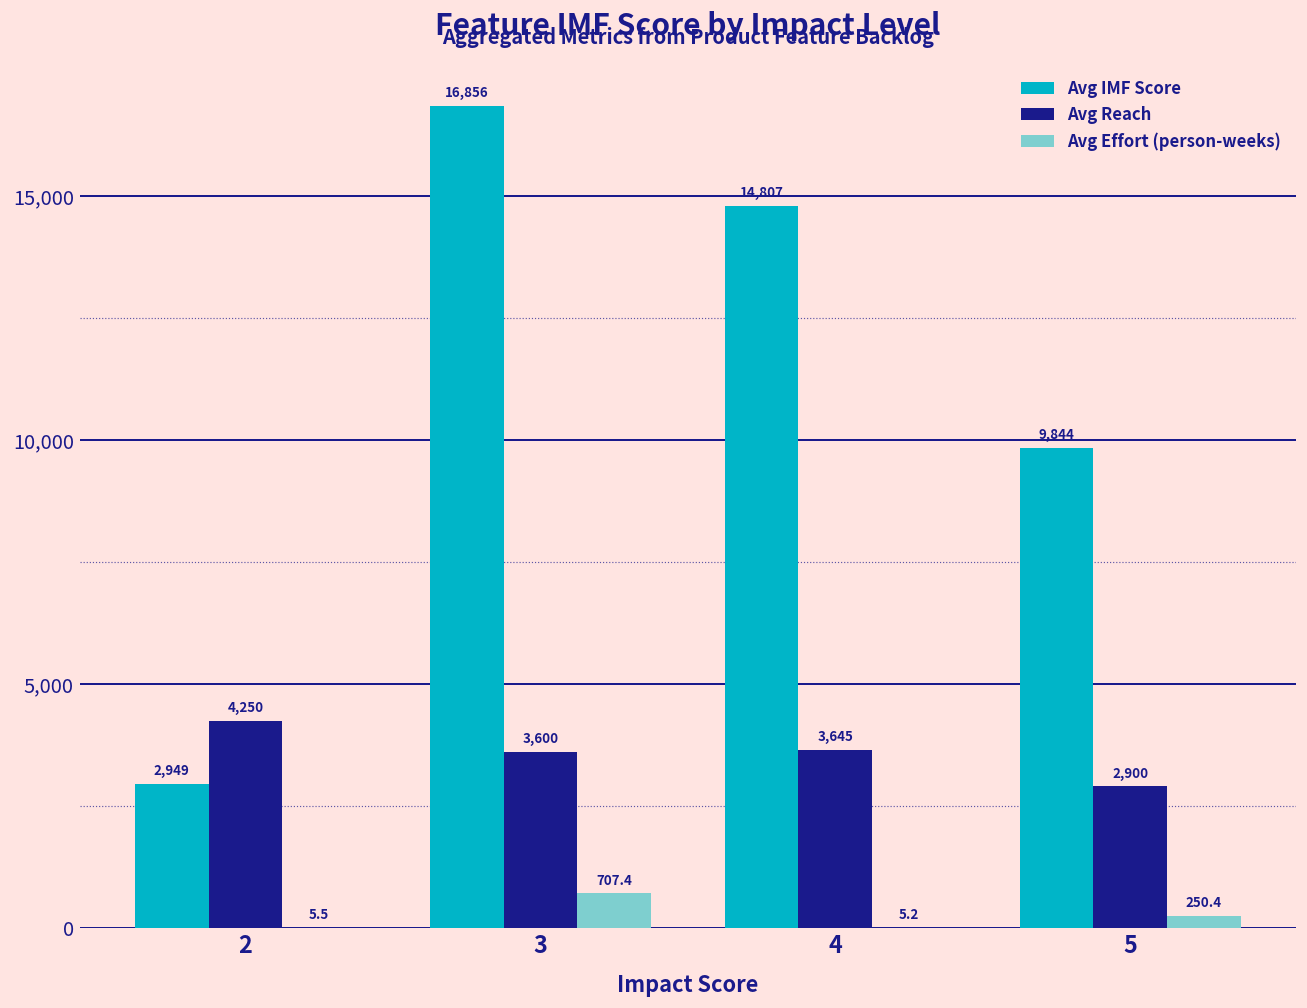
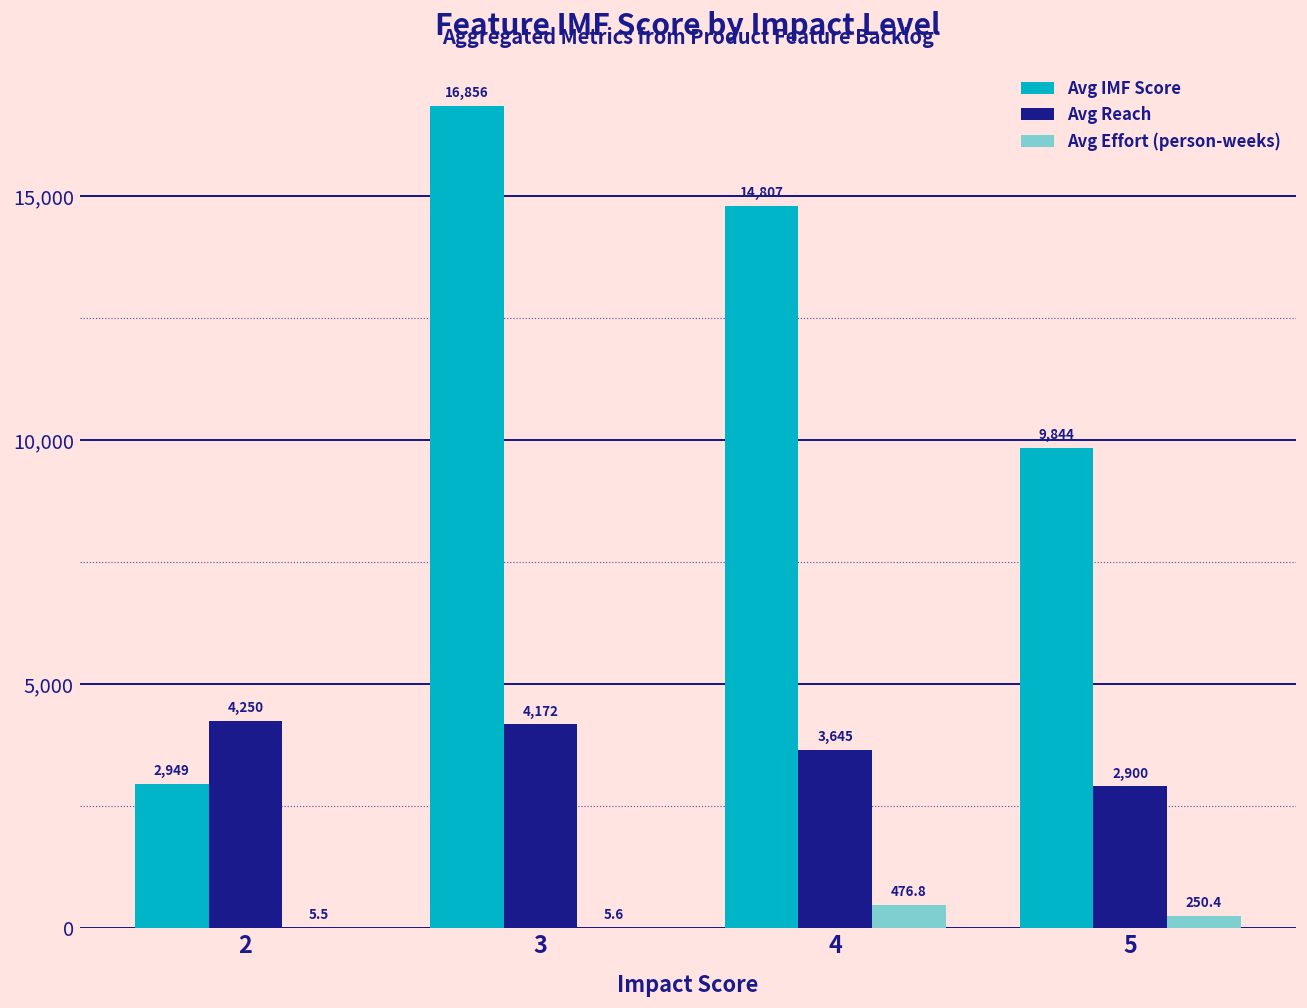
  {
    "Avg IMF Score": {
      "2": "2,949",
      "3": "16,856",
      "4": "14,807",
      "5": "9,844"
    },
    "Avg Reach": {
      "2": "4,250",
-     "3": "3,600",
+     "3": "4,172",
      "4": "3,645",
      "5": "2,900"
    },
    "Avg Effort (person-weeks)": {
      "2": "5.5",
-     "3": "707.4",
-     "4": "5.2",
+     "3": "5.6",
+     "4": "476.8",
      "5": "250.4"
    }
  }
